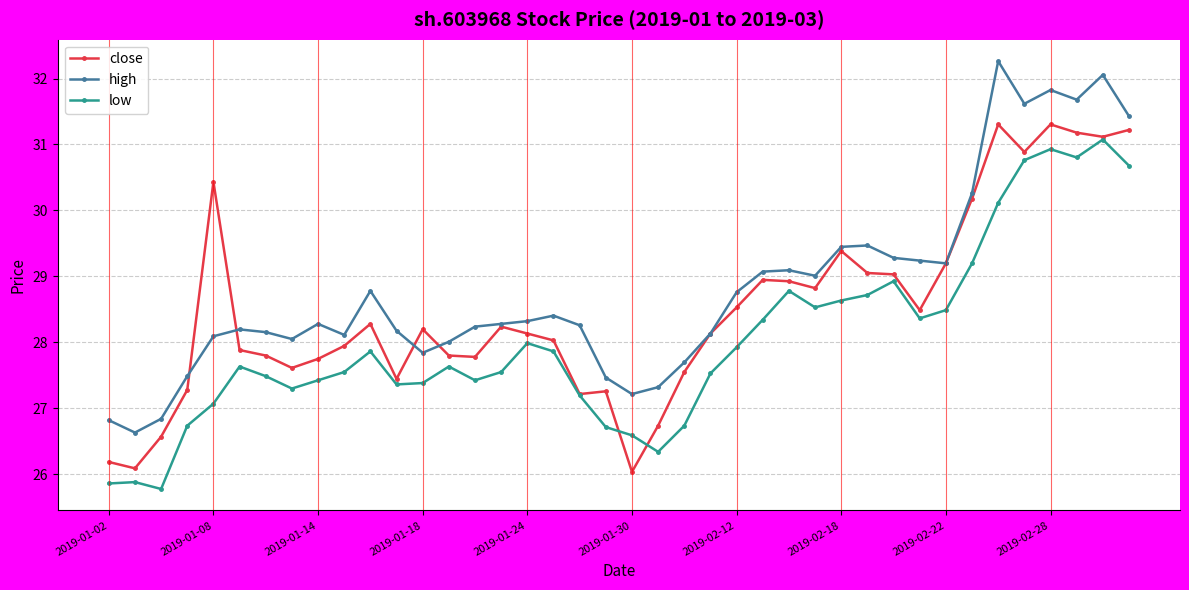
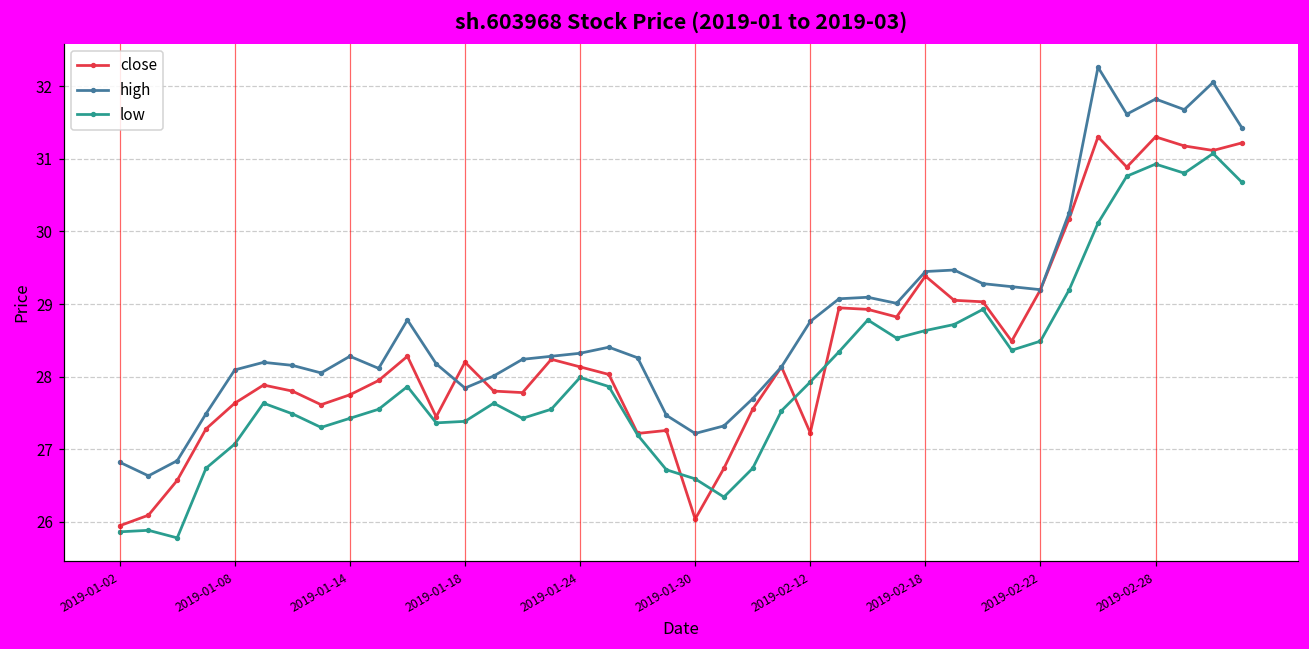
  {
    "close": {
-     "2019-01-02": 26.2,
-     "2019-01-08": 30.4,
+     "2019-01-02": 25.9,
+     "2019-01-08": 27.6,
      "2019-01-14": 27.7,
      "2019-01-18": 28.2,
      "2019-01-24": 28.1,
      "2019-01-30": 26.0,
-     "2019-02-12": 28.5,
+     "2019-02-12": 27.2,
      "2019-02-18": 29.4,
      "2019-02-28": 31.3
    }
  }
